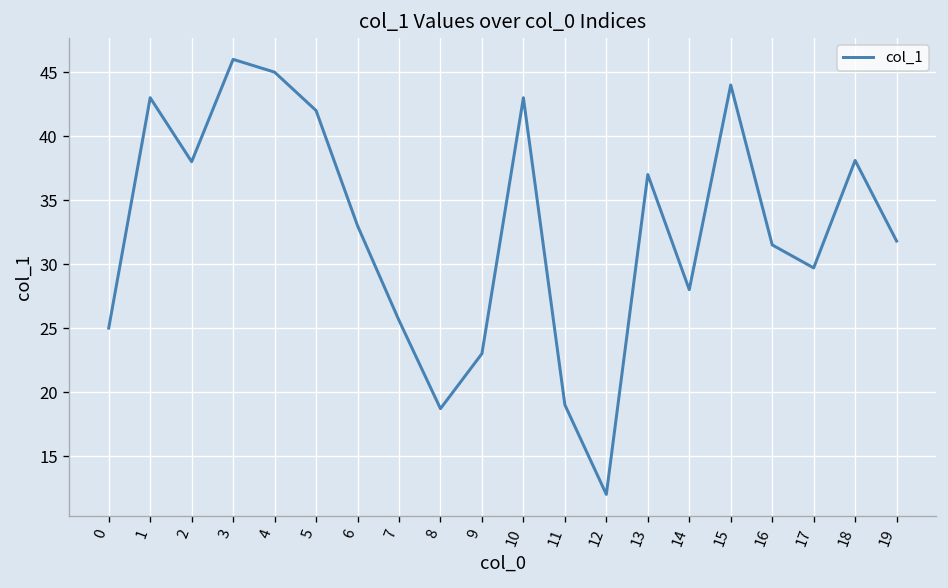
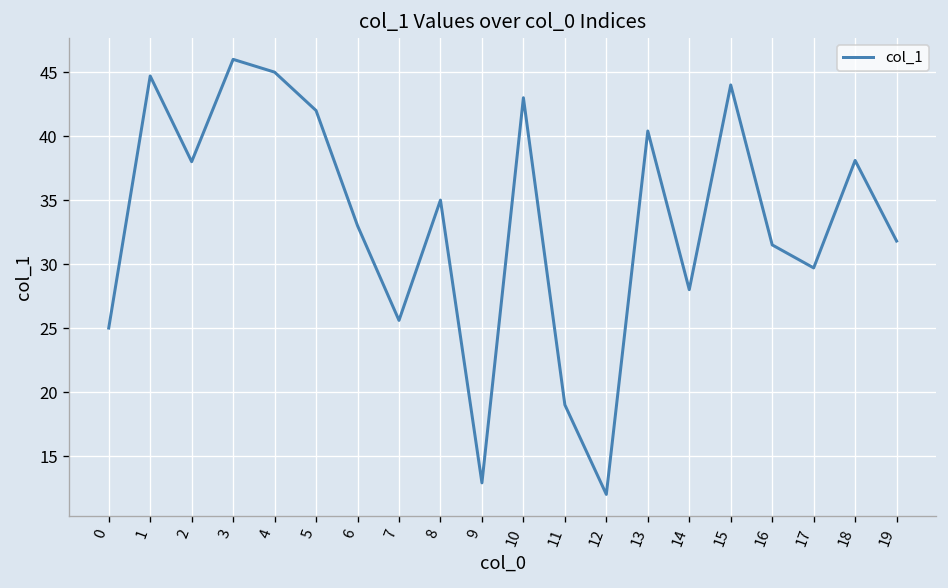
  {
    "0": 25.0,
-   "1": 43.0,
+   "1": 44.7,
    "2": 38.0,
    "3": 46.0,
    "4": 45.0,
    "5": 42.0,
    "6": 33.0,
    "7": 25.6,
-   "8": 18.7,
-   "9": 23.0,
+   "8": 35.0,
+   "9": 12.9,
    "10": 43.0,
    "11": 19.0,
    "12": 12.0,
-   "13": 37.0,
+   "13": 40.4,
    "14": 28.0,
    "15": 44.0,
    "16": 31.5,
    "17": 29.7,
    "18": 38.1,
    "19": 31.8
  }
